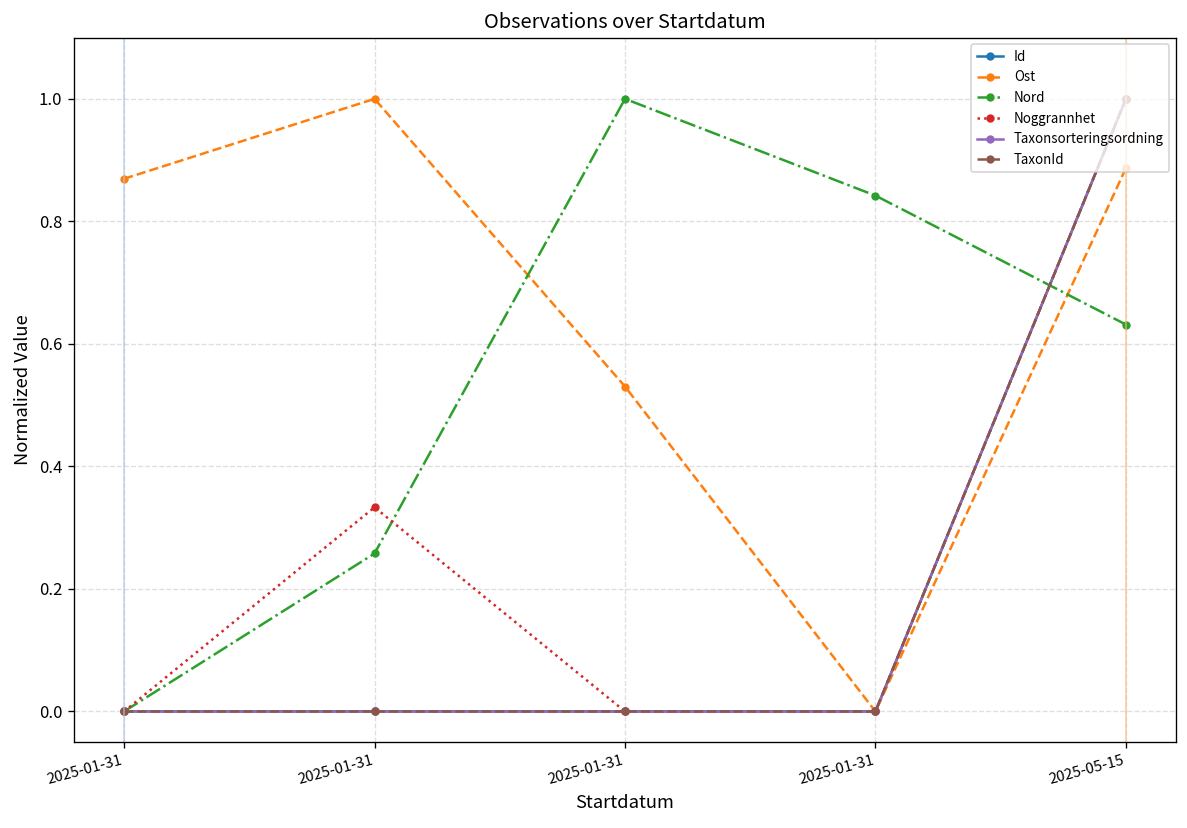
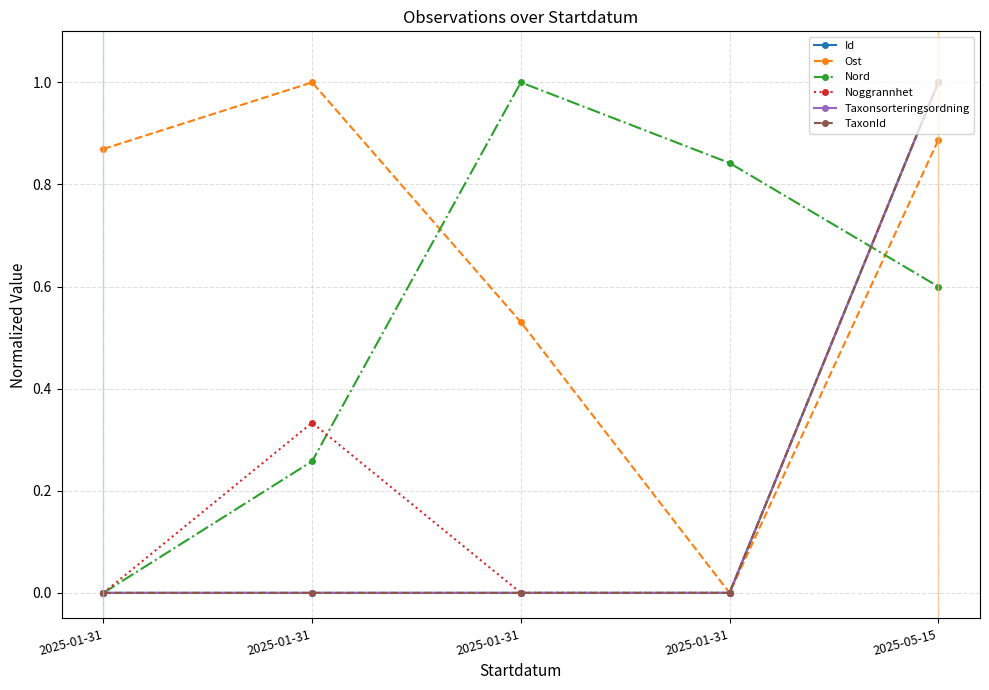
  {
    "Ost": {
      "2025-05-15": 0.89
    },
    "Nord": {
-     "2025-05-15": 0.63
+     "2025-05-15": 0.60
    }
  }
